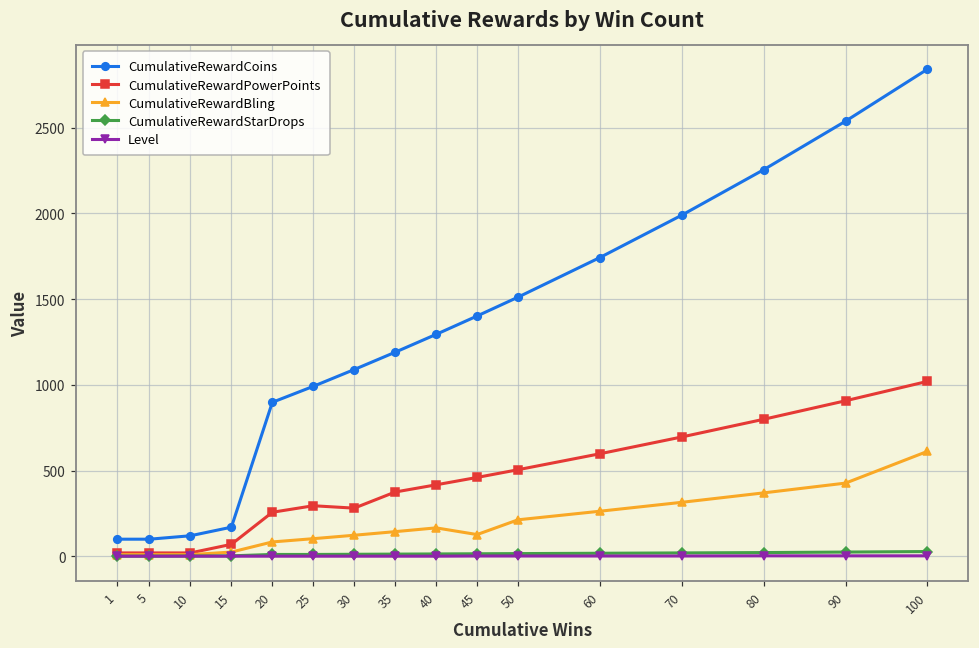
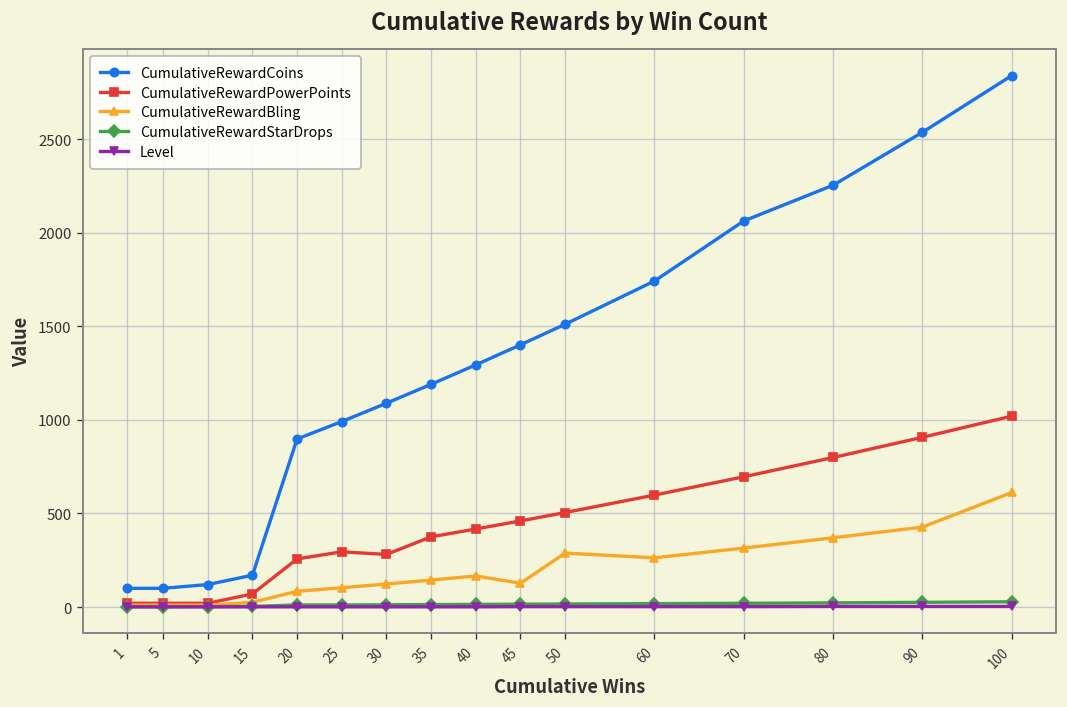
  {
    "CumulativeRewardCoins": {
      "1": 100,
      "5": 100,
      "10": 120,
      "15": 170,
      "20": 900,
      "25": 990,
      "30": 1090,
      "35": 1190,
      "40": 1290,
      "45": 1400,
      "50": 1510,
      "60": 1740,
-     "70": 1990,
+     "70": 2060,
      "80": 2250,
      "90": 2540,
      "100": 2840
    },
    "CumulativeRewardPowerPoints": {
      "15": 70,
      "20": 260,
      "25": 300,
      "30": 280,
      "35": 380,
      "40": 420,
      "45": 460,
      "50": 510,
      "60": 600,
      "70": 700,
      "80": 800,
      "90": 910,
      "100": 1020
    },
    "CumulativeRewardBling": {
      "15": 30,
      "20": 80,
      "25": 100,
      "30": 120,
      "35": 140,
      "40": 170,
      "45": 130,
-     "50": 210,
+     "50": 290,
      "60": 260,
      "70": 320,
      "80": 370,
      "90": 430,
      "100": 610
    },
    "CumulativeRewardStarDrops": {
      "70": 20,
      "80": 20,
      "90": 30,
      "100": 30
    },
    "Level": {
      "70": 0,
      "80": 0,
      "90": 0,
      "100": 0
    }
  }
